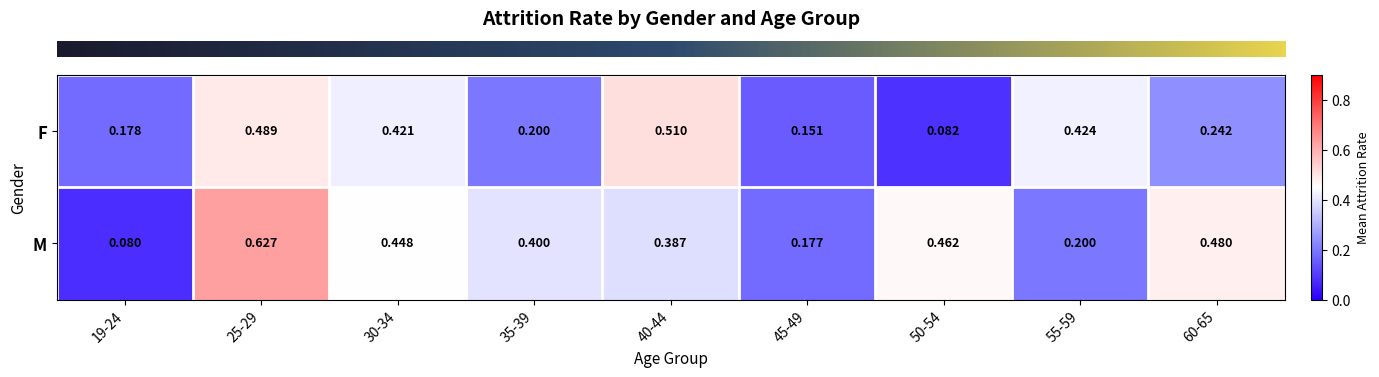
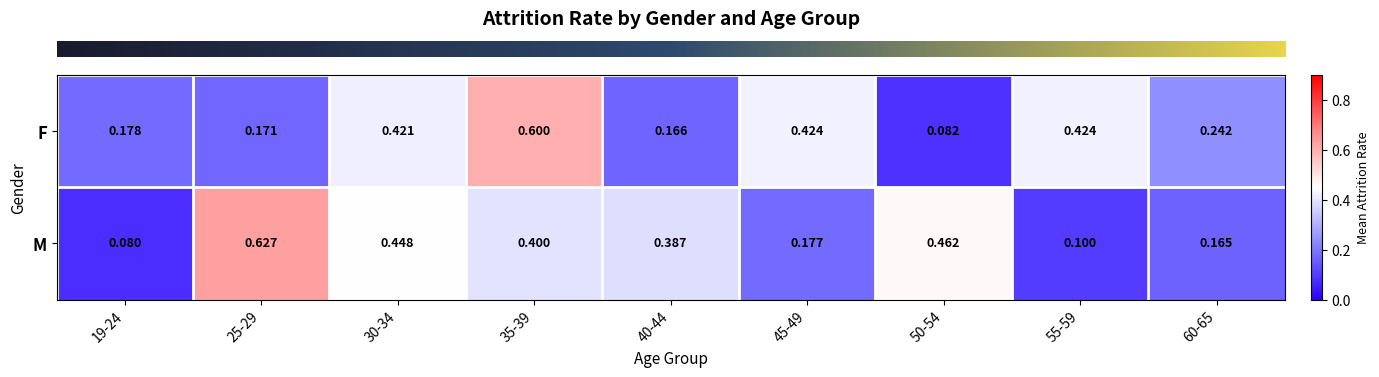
  {
    "F": {
      "19-24": 0.178,
-     "25-29": 0.489,
+     "25-29": 0.171,
      "30-34": 0.421,
-     "35-39": 0.200,
-     "40-44": 0.510,
-     "45-49": 0.151,
+     "35-39": 0.600,
+     "40-44": 0.166,
+     "45-49": 0.424,
      "50-54": 0.082,
      "55-59": 0.424,
      "60-65": 0.242
    },
    "M": {
      "19-24": 0.080,
      "25-29": 0.627,
      "30-34": 0.448,
      "35-39": 0.400,
      "40-44": 0.387,
      "45-49": 0.177,
      "50-54": 0.462,
-     "55-59": 0.200,
-     "60-65": 0.480
+     "55-59": 0.100,
+     "60-65": 0.165
    }
  }
